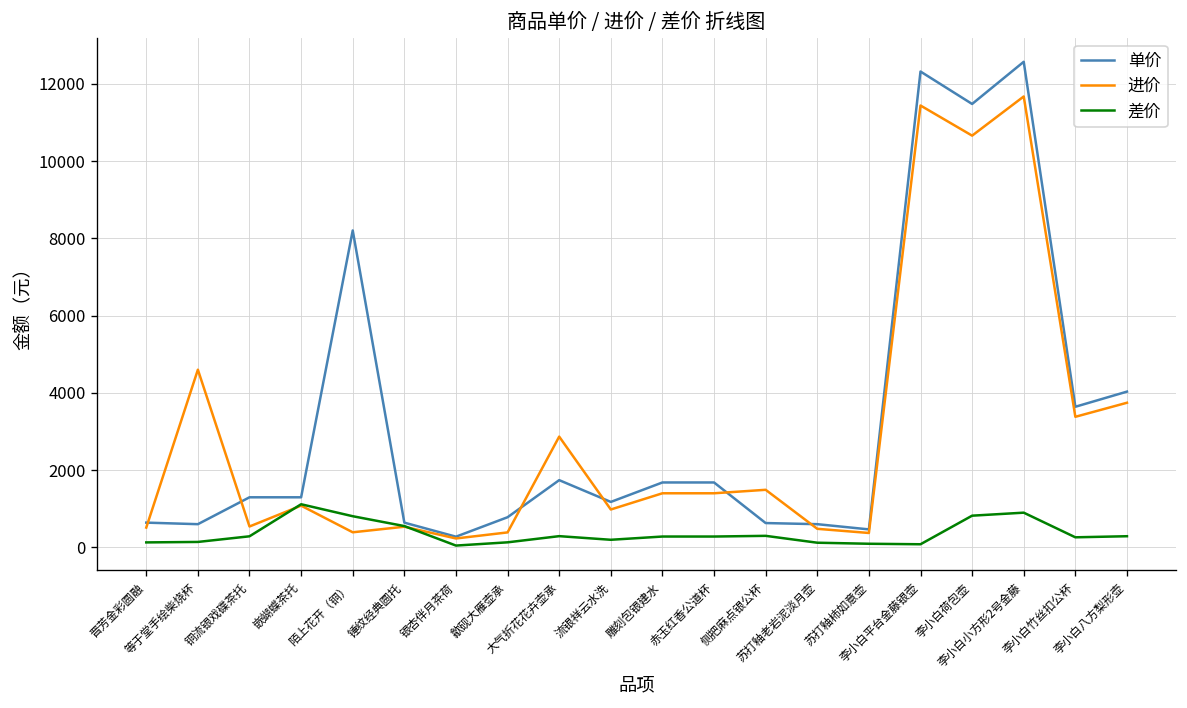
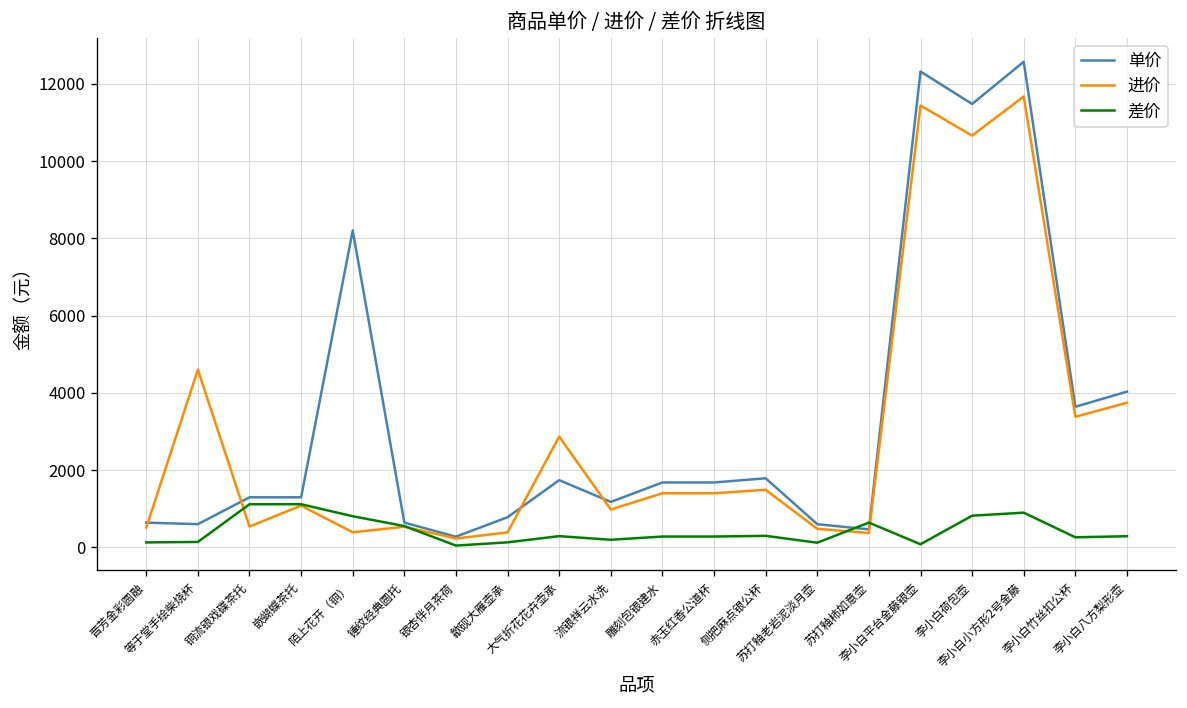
  {
    "单价": {
      "晋芳金彩圆融": 600,
      "等于堂手绘柴烧杯": 600,
      "铜流银戏碟茶托": 1300,
      "嵌蝴蝶茶托": 1300,
      "陌上花开（铜）": 8200,
      "锤纹经典圆托": 600,
      "歙砚大雁壶承": 800,
      "大气折花花卉壶承": 1700,
      "流银祥云水洗": 1200,
      "雕刻包银建水": 1700,
      "赤玉红香公道杯": 1700,
-     "侧把麻点银公杯": 600,
+     "侧把麻点银公杯": 1800,
      "苏打釉老岩泥淡月壶": 600,
      "苏打釉柿如意壶": 500,
      "李小白平台金藤银壶": 12300,
      "李小白荷包壶": 11500,
      "李小白小方形2号金藤": 12600,
      "李小白竹丝扣公杯": 3600,
      "李小白八方梨形壶": 4000
    },
    "进价": {
      "晋芳金彩圆融": 500,
      "等于堂手绘柴烧杯": 4600,
      "铜流银戏碟茶托": 500,
      "陌上花开（铜）": 400,
      "歙砚大雁壶承": 400,
      "大气折花花卉壶承": 2900,
      "流银祥云水洗": 1000,
      "雕刻包银建水": 1400,
      "赤玉红香公道杯": 1400,
      "侧把麻点银公杯": 1500,
      "苏打釉老岩泥淡月壶": 500,
      "苏打釉柿如意壶": 400,
      "李小白平台金藤银壶": 11400,
      "李小白荷包壶": 10700,
      "李小白小方形2号金藤": 11700,
      "李小白竹丝扣公杯": 3400,
      "李小白八方梨形壶": 3700
    },
    "差价": {
      "晋芳金彩圆融": 100,
      "等于堂手绘柴烧杯": 100,
-     "铜流银戏碟茶托": 300,
+     "铜流银戏碟茶托": 1100,
      "陌上花开（铜）": 800,
      "银杏伴月茶荷": 0,
      "歙砚大雁壶承": 100,
      "大气折花花卉壶承": 300,
      "流银祥云水洗": 200,
      "雕刻包银建水": 300,
      "赤玉红香公道杯": 300,
      "侧把麻点银公杯": 300,
      "苏打釉老岩泥淡月壶": 100,
-     "苏打釉柿如意壶": 100,
+     "苏打釉柿如意壶": 600,
      "李小白平台金藤银壶": 100,
      "李小白荷包壶": 800,
      "李小白小方形2号金藤": 900,
      "李小白竹丝扣公杯": 300,
      "李小白八方梨形壶": 300
    }
  }
